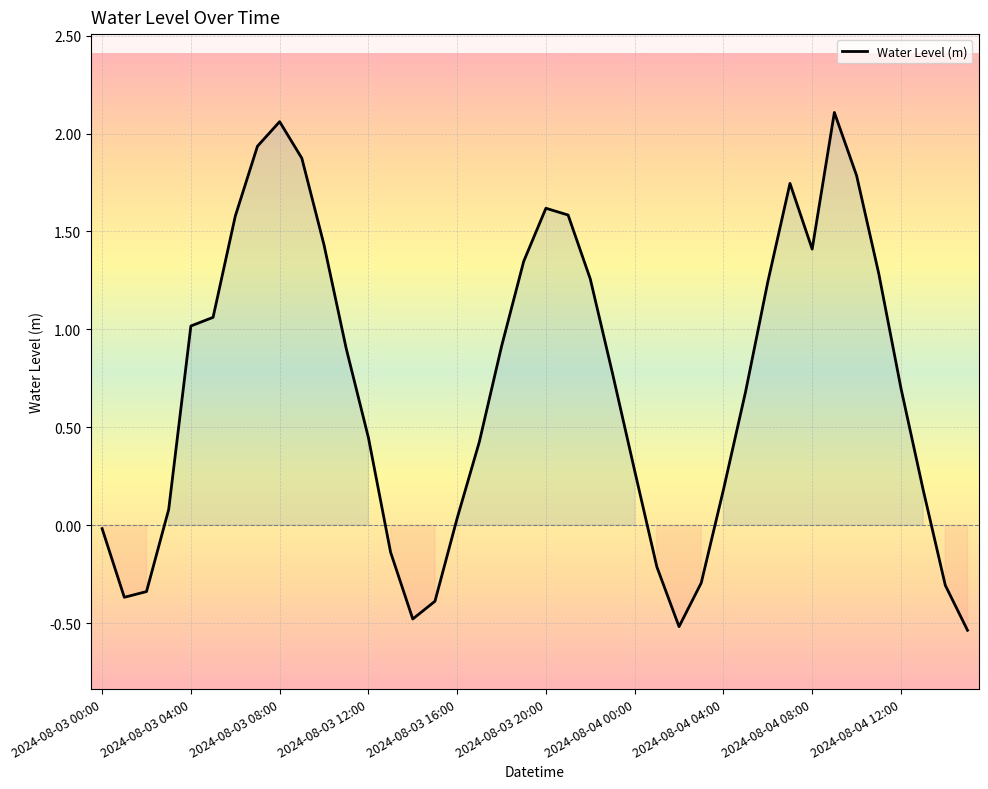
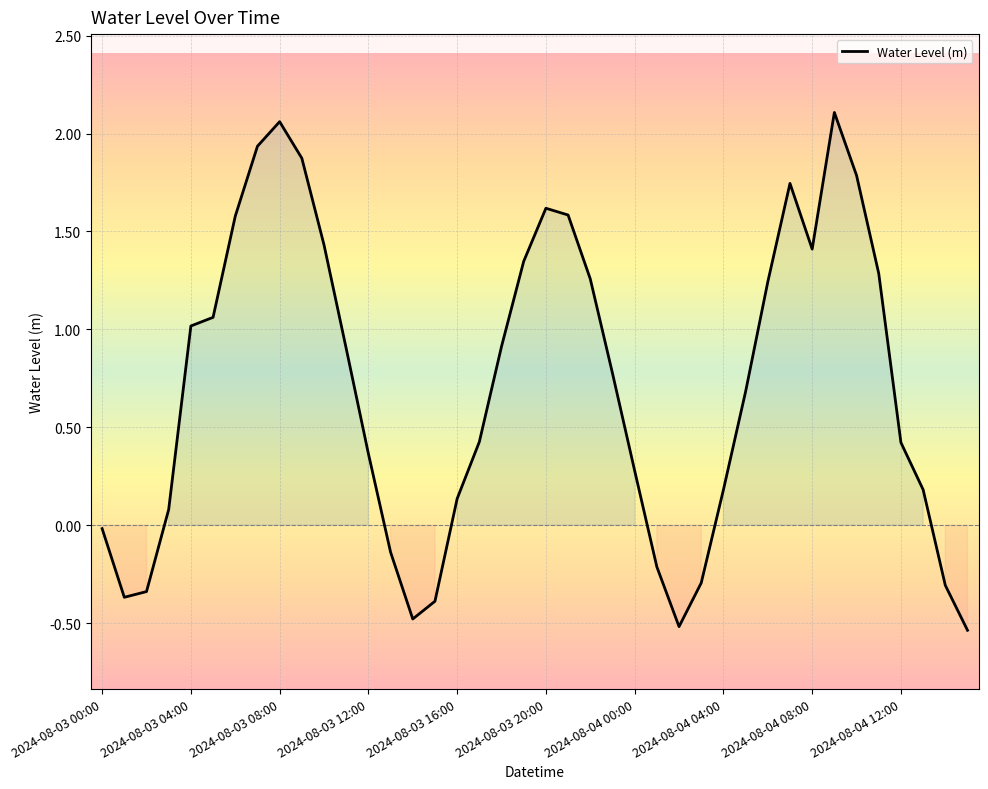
  {
    "2024-08-03 00:00": -0.02,
    "2024-08-03 04:00": 1.02,
    "2024-08-03 08:00": 2.06,
-   "2024-08-03 12:00": 0.45,
-   "2024-08-03 16:00": 0.04,
+   "2024-08-03 12:00": 0.37,
+   "2024-08-03 16:00": 0.14,
    "2024-08-03 20:00": 1.62,
    "2024-08-04 00:00": 0.28,
    "2024-08-04 04:00": 0.18,
    "2024-08-04 08:00": 1.41,
-   "2024-08-04 12:00": 0.70
+   "2024-08-04 12:00": 0.42
  }
